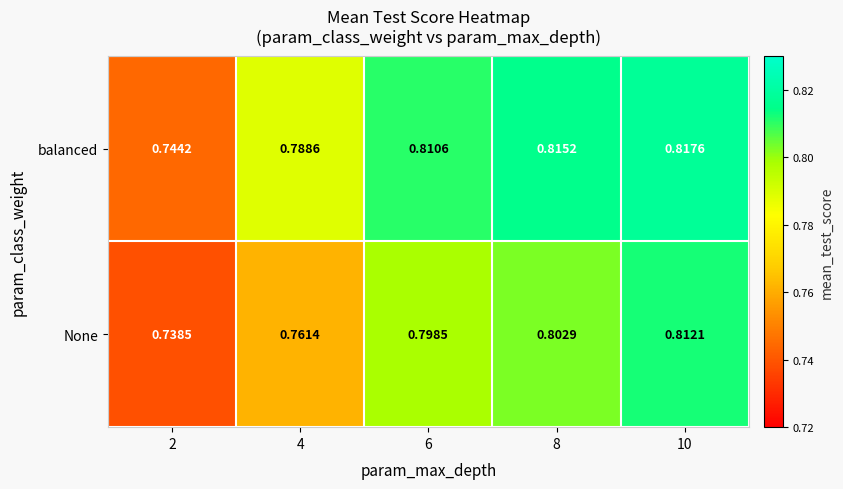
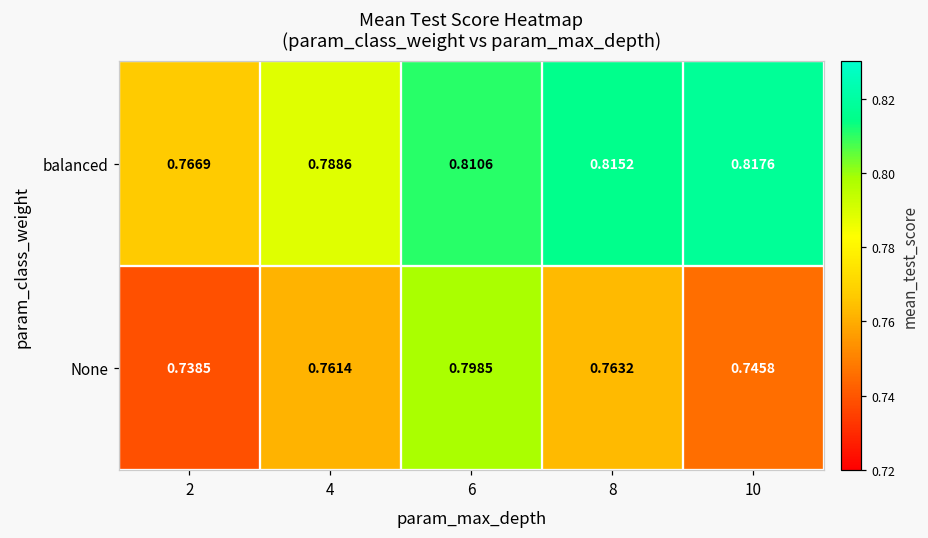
  {
    "balanced": {
-     "2": 0.7442,
+     "2": 0.7669,
      "4": 0.7886,
      "6": 0.8106,
      "8": 0.8152,
      "10": 0.8176
    },
    "None": {
      "2": 0.7385,
      "4": 0.7614,
      "6": 0.7985,
-     "8": 0.8029,
-     "10": 0.8121
+     "8": 0.7632,
+     "10": 0.7458
    }
  }
